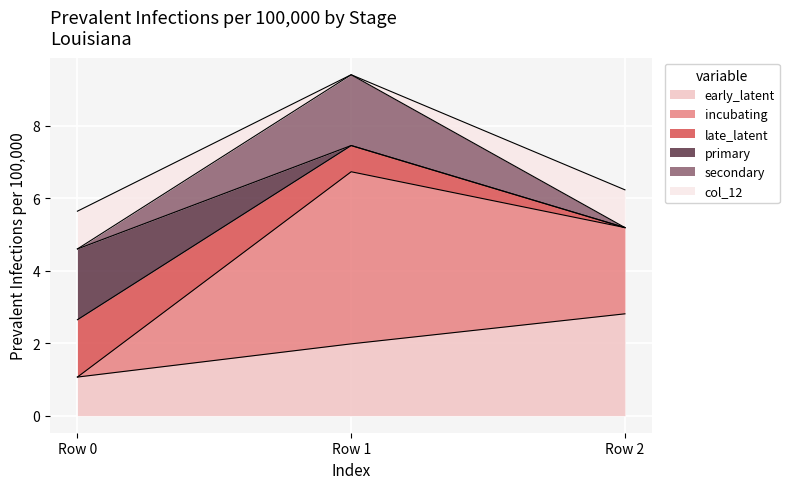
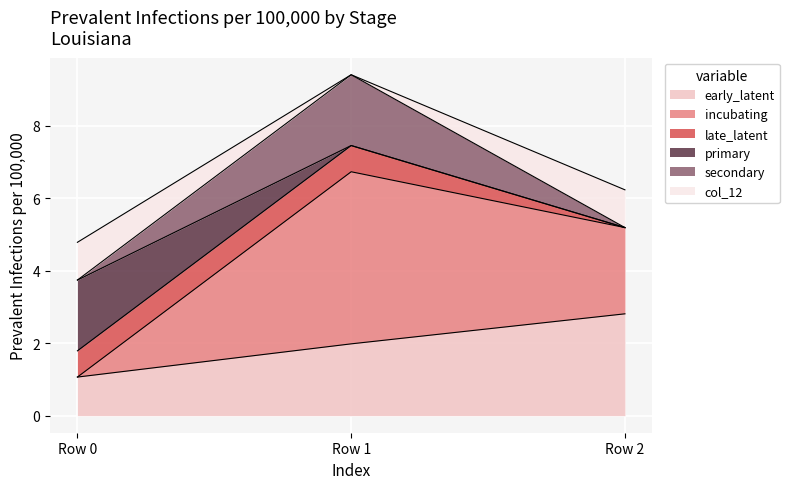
  {
    "incubating": {
      "Row 1": 4.8
    },
    "late_latent": {
-     "Row 0": 1.6
+     "Row 0": 0.7
    }
  }
